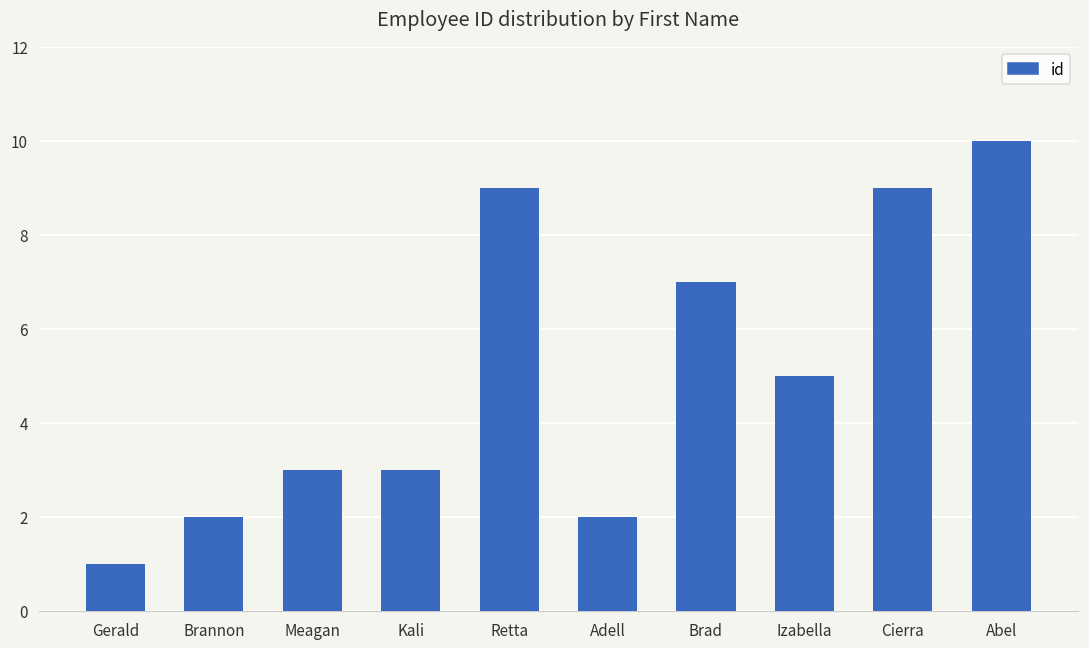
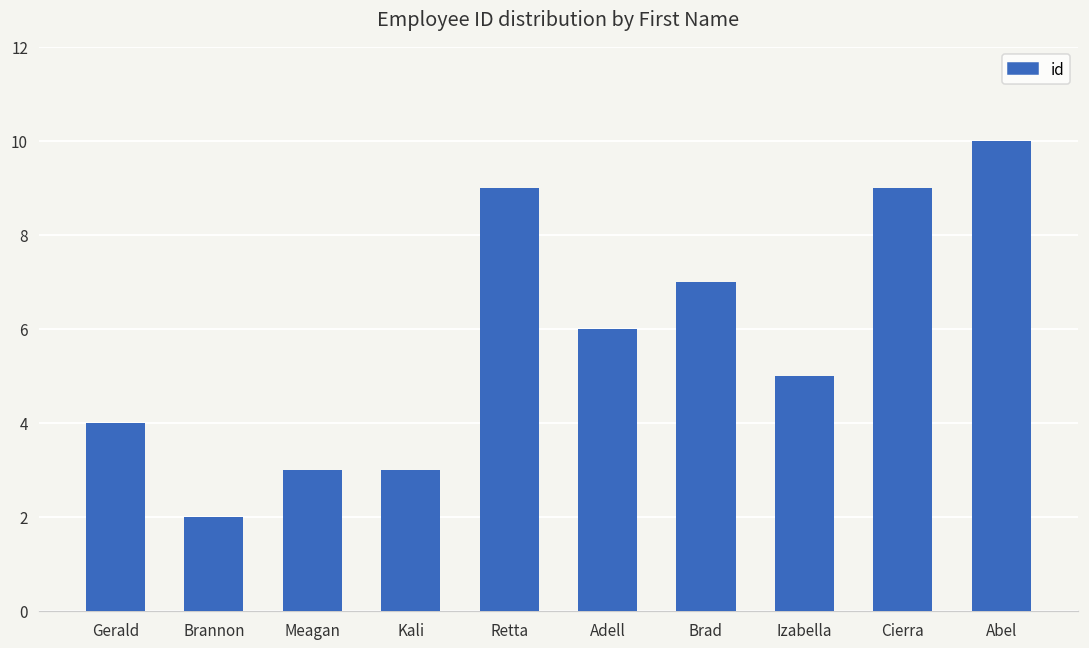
  {
-   "Gerald": 1,
+   "Gerald": 4,
    "Brannon": 2,
    "Meagan": 3,
    "Kali": 3,
    "Retta": 9,
-   "Adell": 2,
+   "Adell": 6,
    "Brad": 7,
    "Izabella": 5,
    "Cierra": 9,
    "Abel": 10
  }
